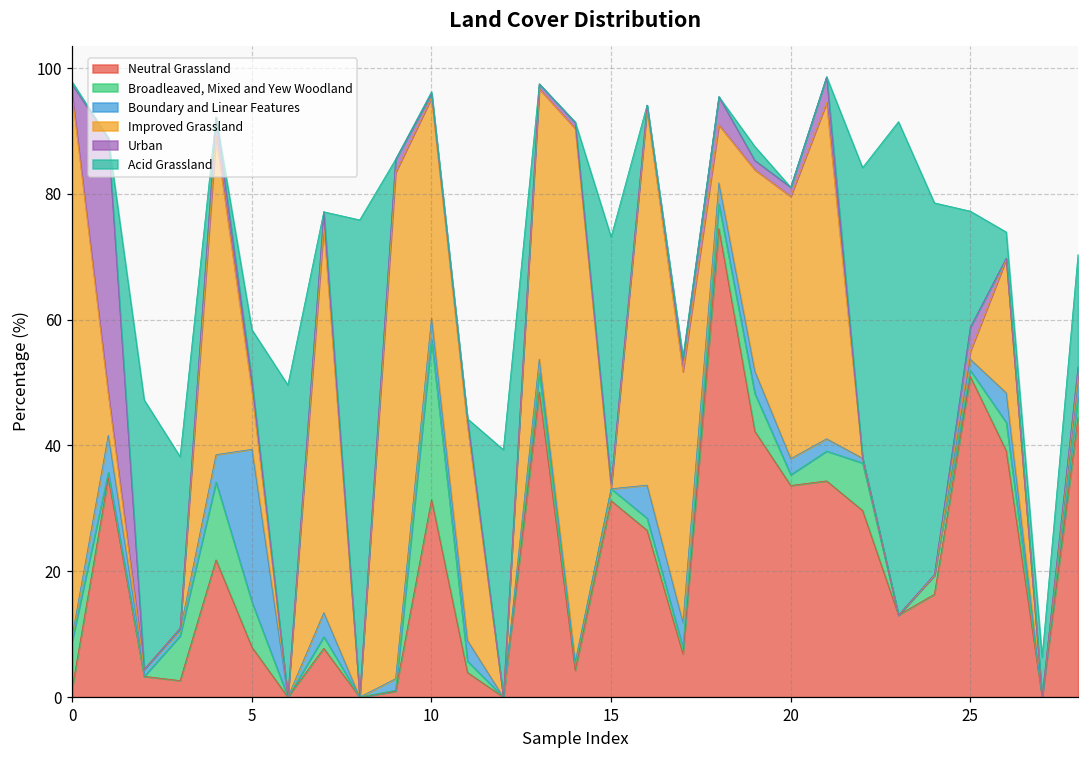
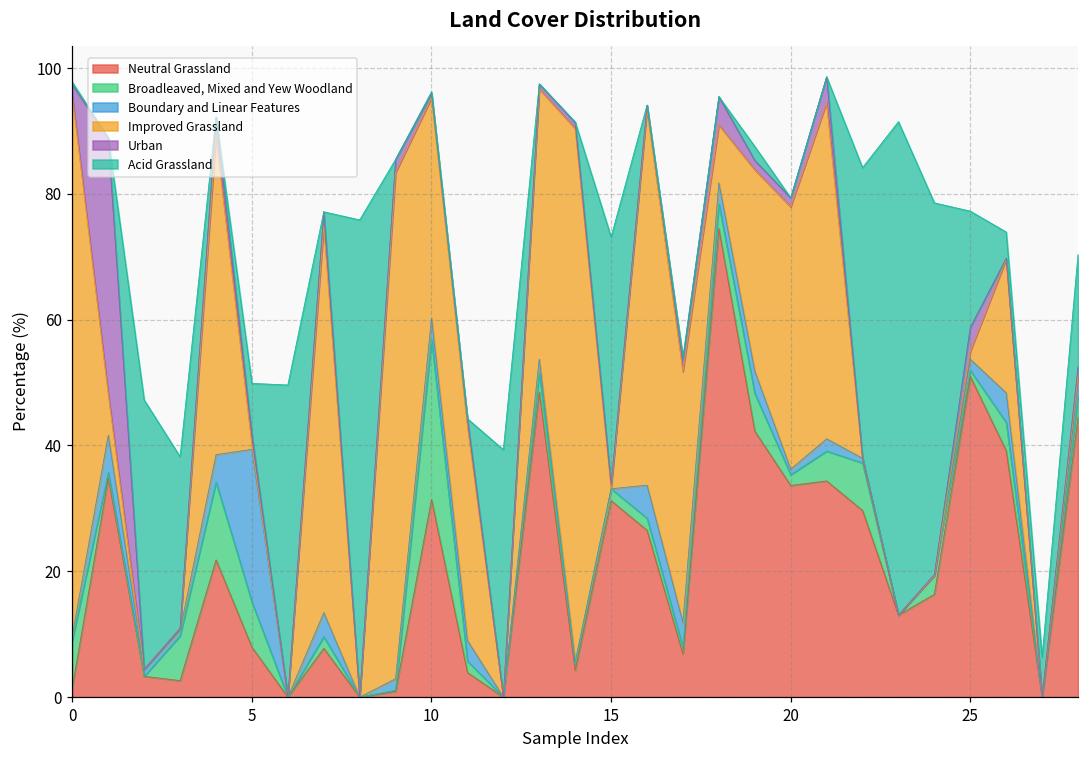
  {
    "Neutral Grassland": {
      "0": 2,
      "5": 8,
      "10": 31,
      "15": 31,
      "20": 34,
      "25": 51
    },
    "Boundary and Linear Features": {
      "0": 1,
      "5": 24,
      "10": 3,
-     "20": 3,
+     "20": 1,
      "25": 2
    },
    "Improved Grassland": {
      "0": 86,
-     "5": 9,
+     "5": 1,
      "10": 35,
      "20": 42,
      "25": 1
    },
    "Urban": {
      "5": 2,
      "15": 1,
      "25": 4
    }
  }
